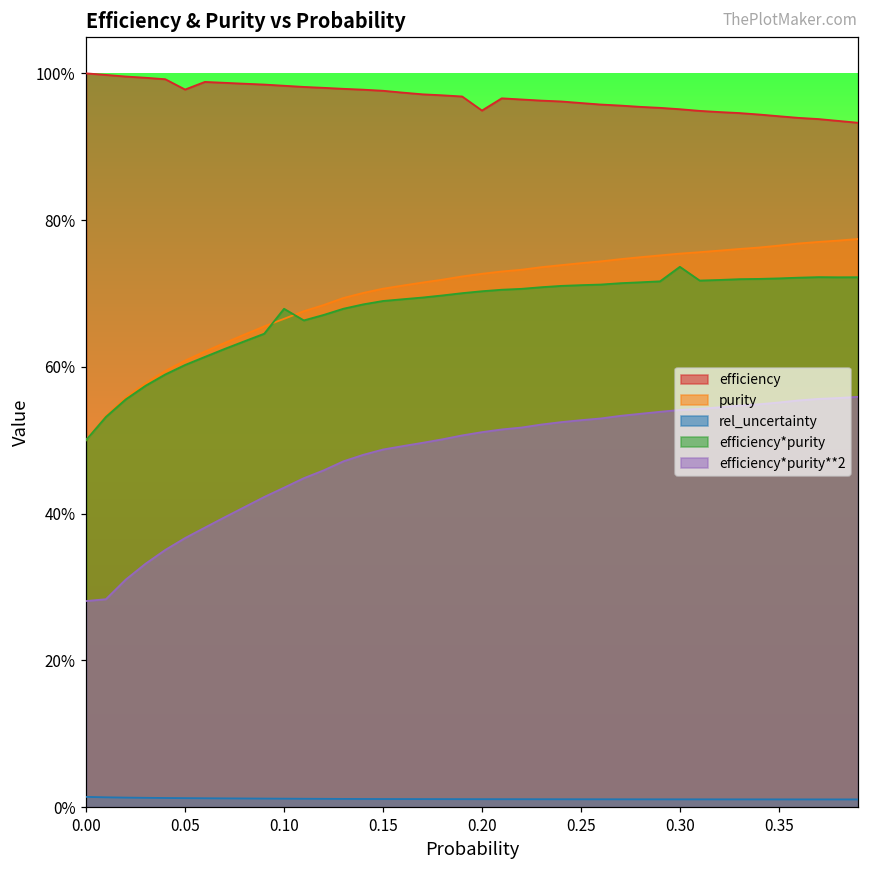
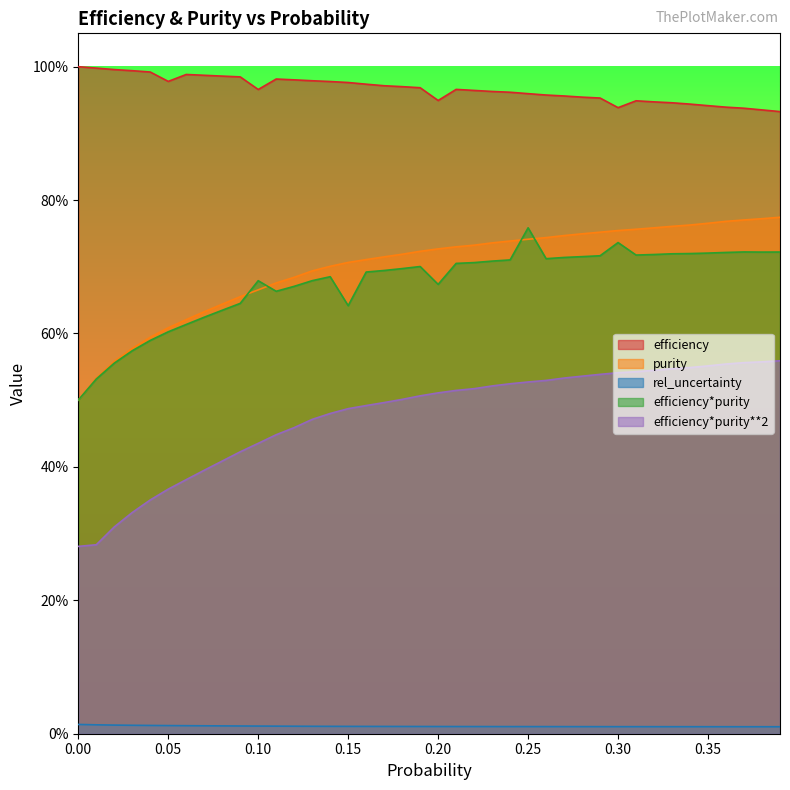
  {
    "efficiency": {
      "0.00": "100%",
      "0.05": "98%",
-     "0.10": "98%",
+     "0.10": "97%",
      "0.15": "98%",
      "0.20": "95%",
      "0.25": "96%",
-     "0.30": "95%",
+     "0.30": "94%",
      "0.35": "94%"
    },
    "purity": {
      "0.05": "61%",
      "0.10": "67%",
      "0.15": "71%",
      "0.20": "73%",
      "0.25": "74%",
      "0.30": "75%",
      "0.35": "77%"
    },
    "rel_uncertainty": {
      "0.00": "1%",
      "0.05": "1%",
      "0.10": "1%",
      "0.15": "1%",
      "0.20": "1%",
      "0.25": "1%",
      "0.30": "1%",
      "0.35": "1%"
    },
    "efficiency*purity": {
      "0.05": "60%",
      "0.10": "68%",
-     "0.15": "69%",
-     "0.20": "70%",
-     "0.25": "71%",
+     "0.15": "64%",
+     "0.20": "67%",
+     "0.25": "76%",
      "0.30": "74%",
      "0.35": "72%"
    },
    "efficiency*purity**2": {
      "0.00": "28%",
      "0.05": "37%",
      "0.10": "44%",
      "0.15": "49%",
      "0.20": "51%",
      "0.25": "53%"
    }
  }
